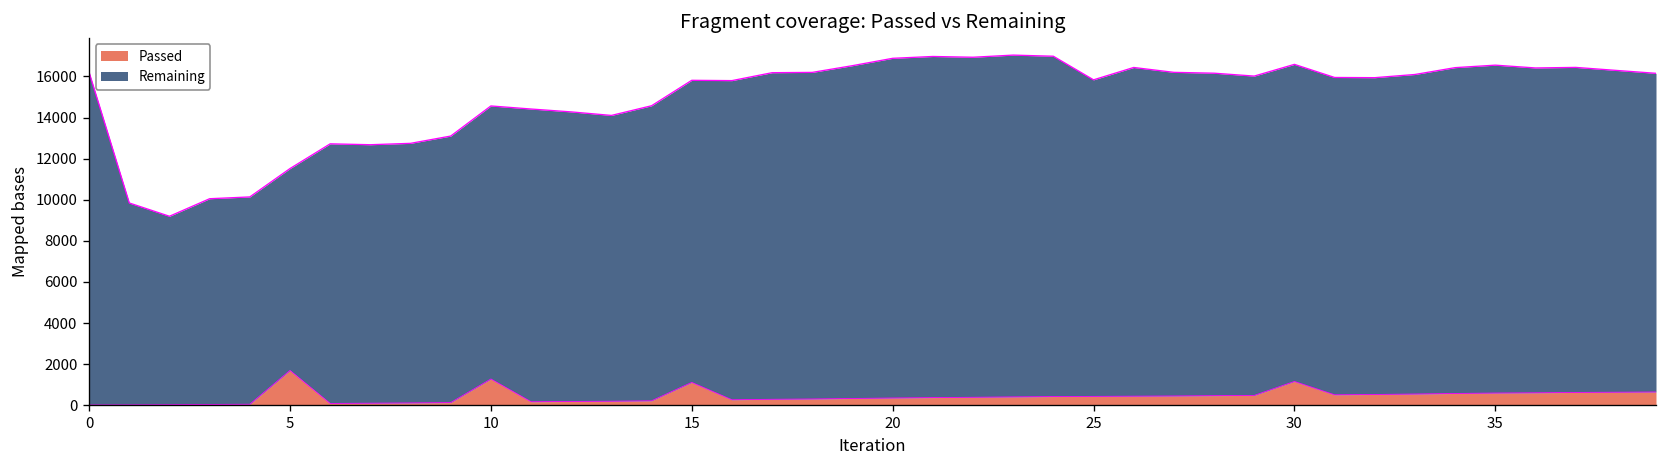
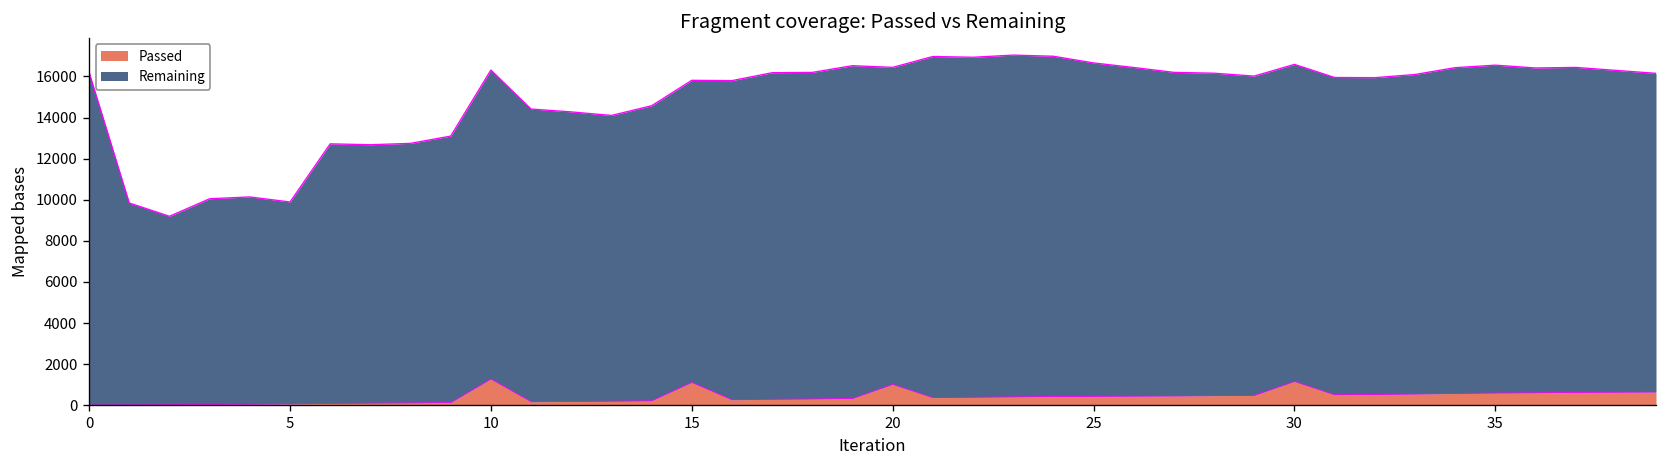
  {
    "Passed": {
      "0": 0,
-     "5": 1700,
+     "5": 100,
      "10": 1300,
      "15": 1100,
-     "20": 400,
+     "20": 1000,
      "25": 400,
      "30": 1200,
      "35": 600
    },
    "Remaining": {
      "0": 16200,
      "5": 9800,
-     "10": 13300,
+     "10": 15000,
      "15": 14700,
-     "20": 16500,
-     "25": 15400,
+     "20": 15400,
+     "25": 16200,
      "30": 15400,
      "35": 16000
    }
  }
